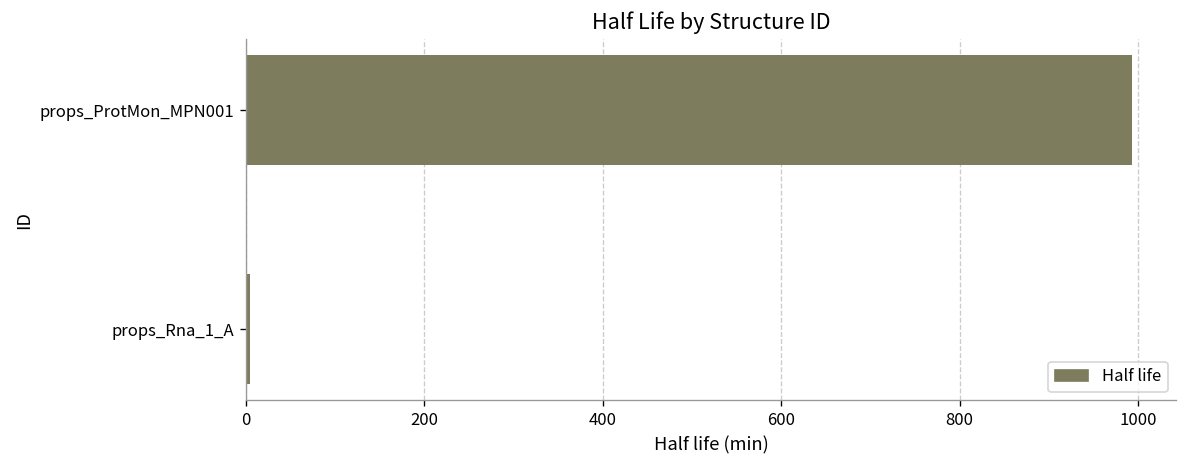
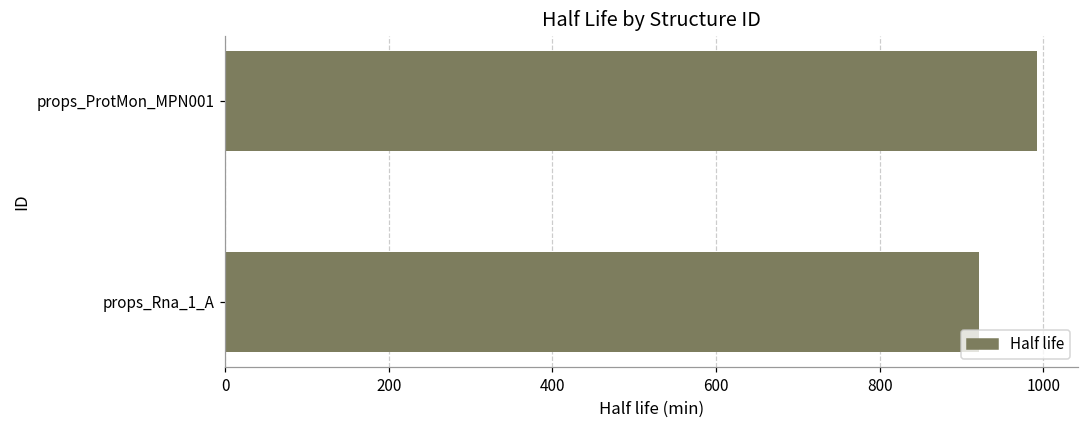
  {
    "props_ProtMon_MPN001": 990,
-   "props_Rna_1_A": 0
+   "props_Rna_1_A": 920
  }
